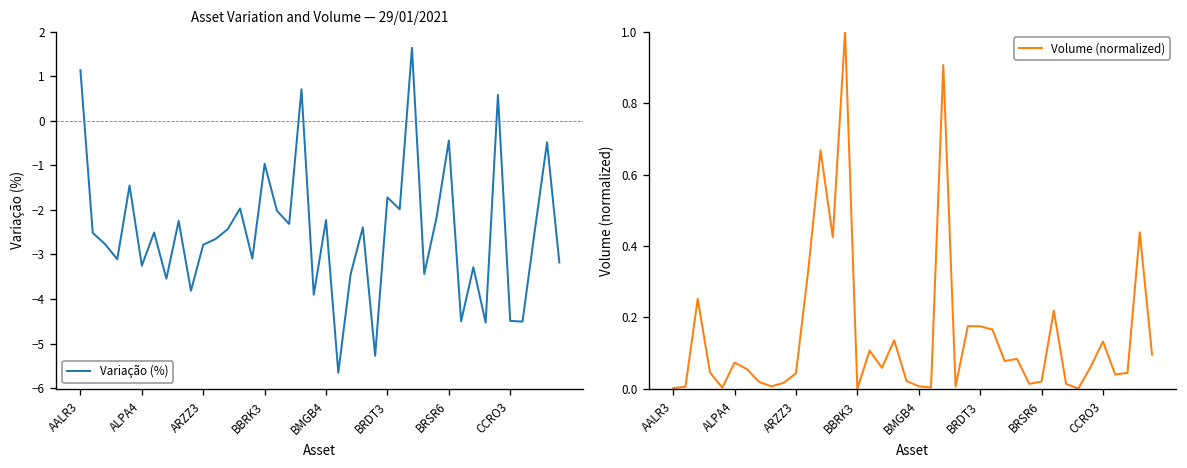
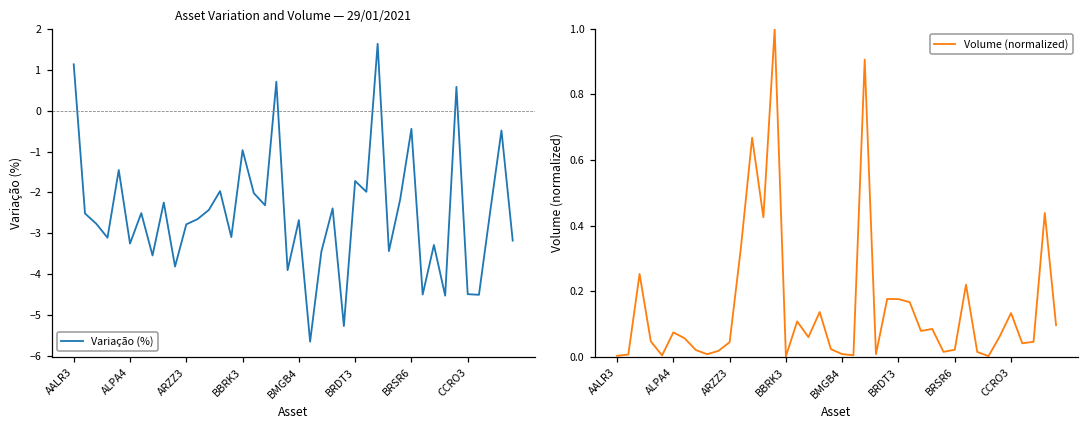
  {
    "Asset Variation and Volume — 29/01/2021": {
      "AALR3": 1.1,
      "ALPA4": -3.3,
      "ARZZ3": -2.8,
      "BBRK3": -1.0,
-     "BMGB4": -2.2,
+     "BMGB4": -2.7,
      "BRDT3": -1.7,
      "BRSR6": -0.4,
      "CCRO3": -4.5
    }
  }
